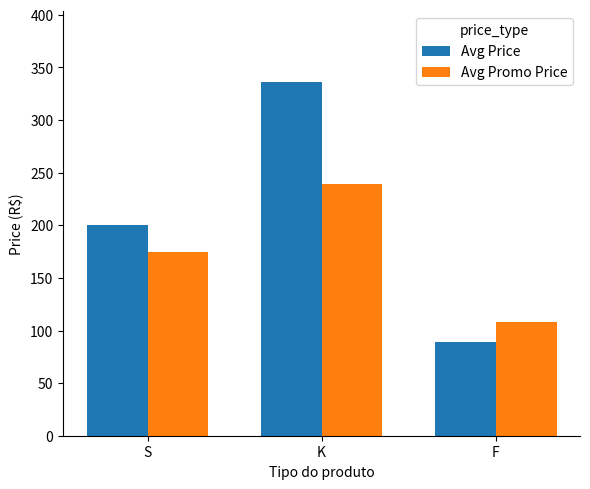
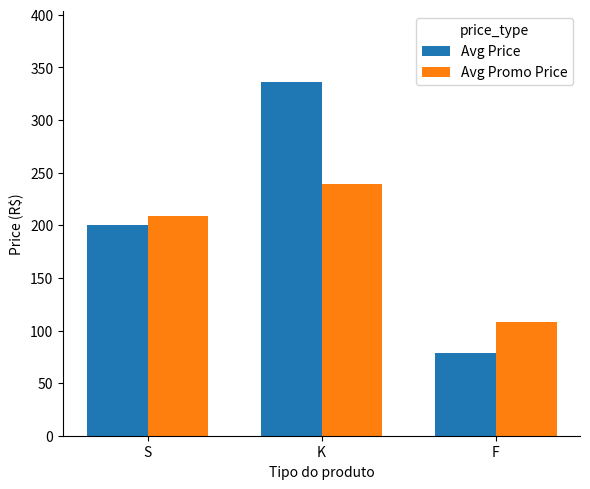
  {
    "Avg Price": {
      "S": 201,
      "K": 336,
-     "F": 89
+     "F": 78
    },
    "Avg Promo Price": {
-     "S": 174,
+     "S": 209,
      "K": 239,
      "F": 108
    }
  }
